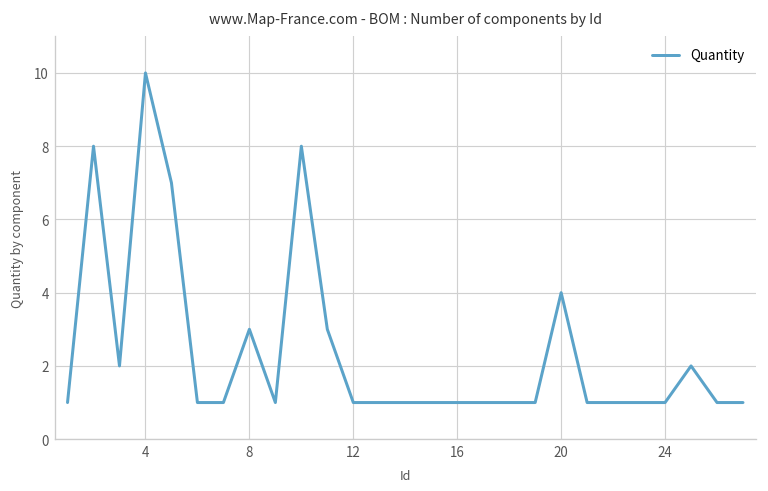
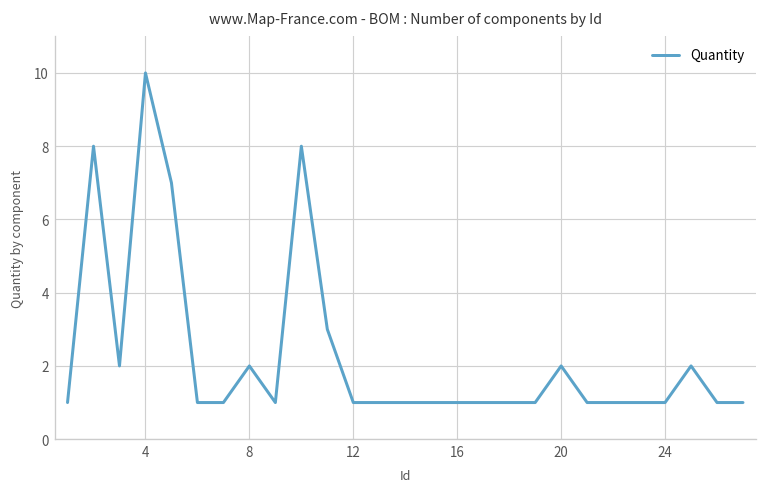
  {
    "4": 10,
-   "8": 3,
+   "8": 2,
    "12": 1,
    "16": 1,
-   "20": 4,
+   "20": 2,
    "24": 1
  }
